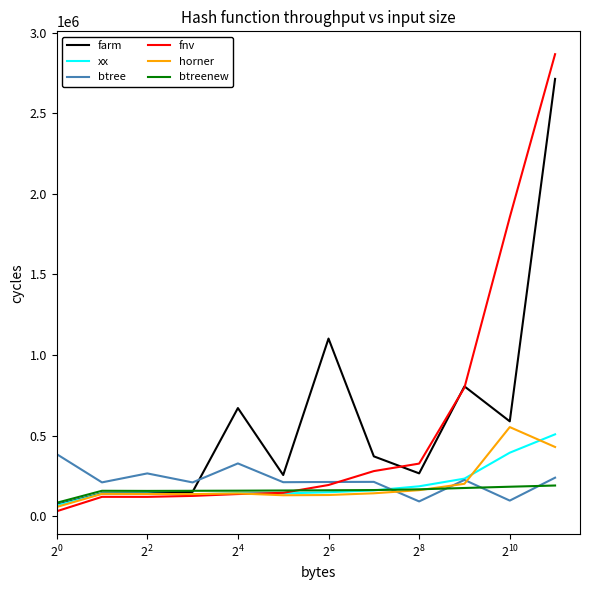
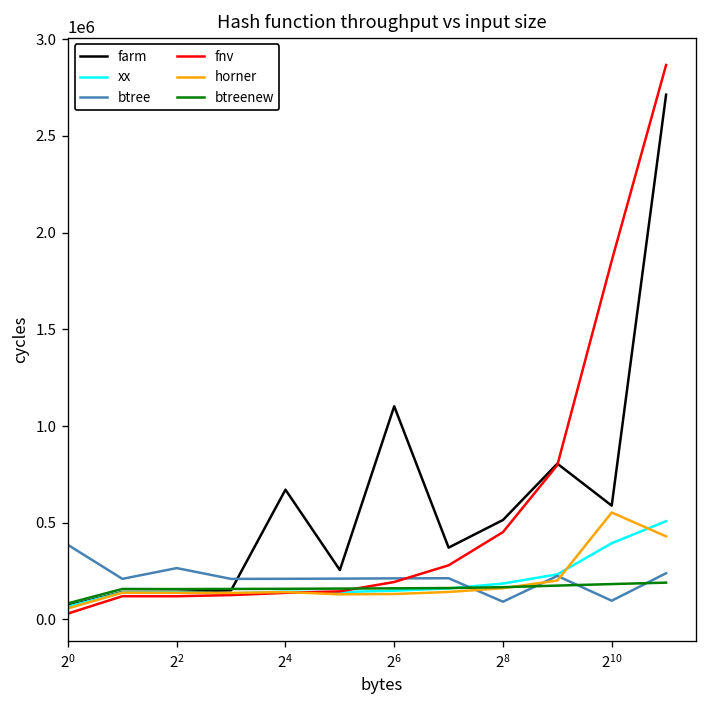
  {
    "farm": {
      "2^4": 670000,
      "2^6": 1100000,
-     "2^8": 270000,
+     "2^8": 510000,
      "2^10": 590000
    },
    "xx": {
      "2^8": 190000,
      "2^10": 390000
    },
    "btree": {
      "2^0": 390000,
      "2^2": 270000,
-     "2^4": 330000,
+     "2^4": 210000,
      "2^6": 210000,
      "2^8": 90000,
      "2^10": 100000
    },
    "fnv": {
      "2^0": 30000,
      "2^2": 120000,
      "2^6": 190000,
-     "2^8": 330000,
+     "2^8": 450000,
      "2^10": 1850000
    },
    "horner": {
      "2^6": 130000,
      "2^10": 550000
    },
    "btreenew": {
      "2^10": 180000
    }
  }
